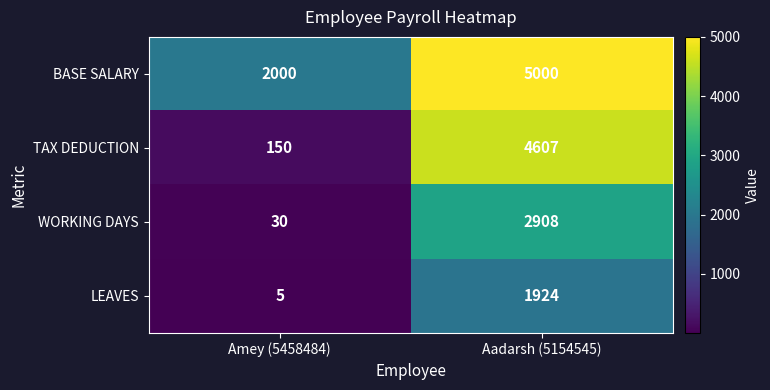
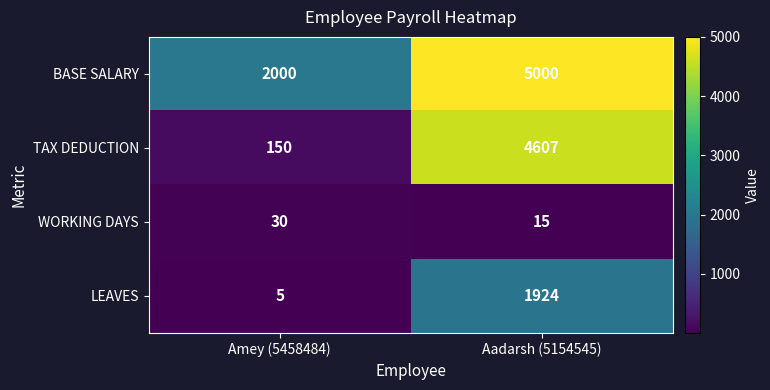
  {
    "BASE SALARY": {
      "Amey (5458484)": 2000,
      "Aadarsh (5154545)": 5000
    },
    "TAX DEDUCTION": {
      "Amey (5458484)": 150,
      "Aadarsh (5154545)": 4607
    },
    "WORKING DAYS": {
      "Amey (5458484)": 30,
-     "Aadarsh (5154545)": 2908
+     "Aadarsh (5154545)": 15
    },
    "LEAVES": {
      "Amey (5458484)": 5,
      "Aadarsh (5154545)": 1924
    }
  }
